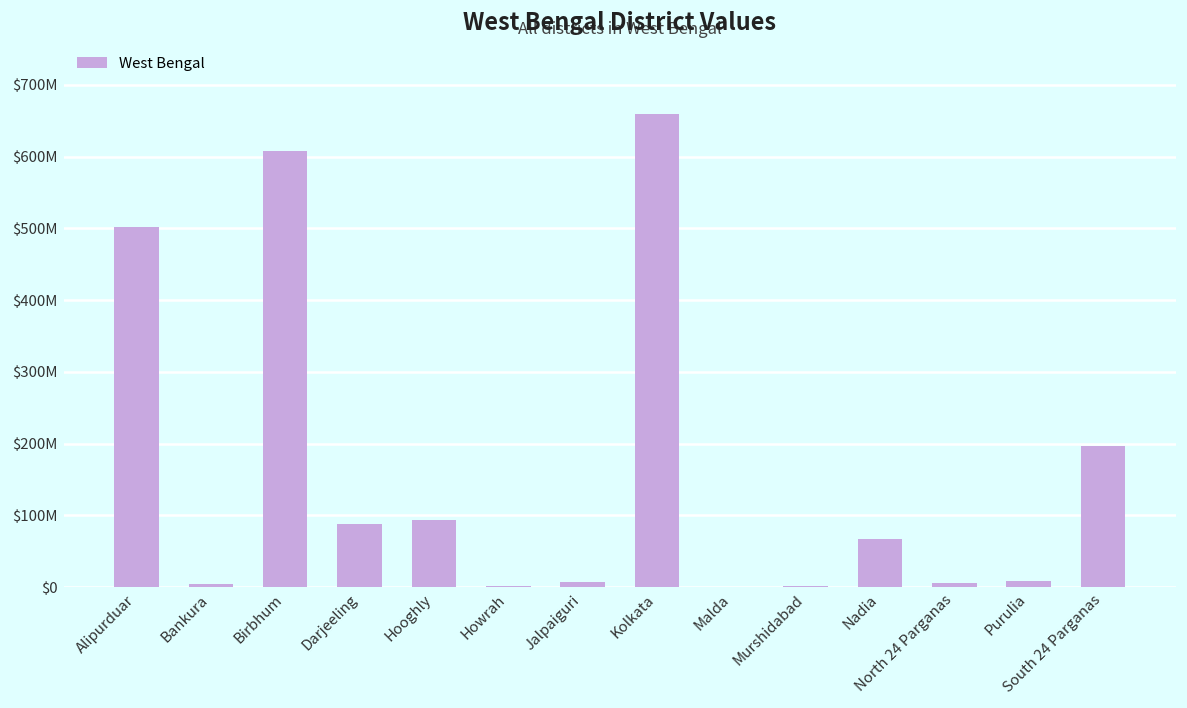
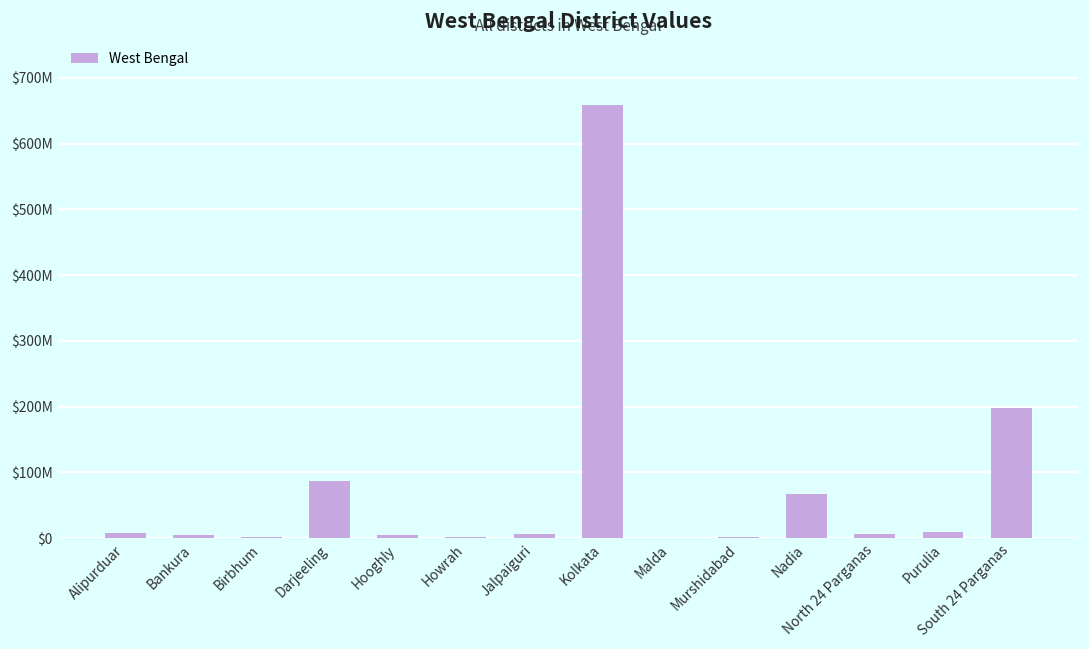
  {
-   "Alipurduar": "$500000000",
+   "Alipurduar": "$10000000",
    "Bankura": "$10000000",
-   "Birbhum": "$610000000",
+   "Birbhum": "$0",
    "Darjeeling": "$90000000",
-   "Hooghly": "$90000000",
+   "Hooghly": "$0",
    "Jalpaiguri": "$10000000",
    "Kolkata": "$660000000",
    "Nadia": "$70000000",
    "North 24 Parganas": "$10000000",
    "Purulia": "$10000000",
    "South 24 Parganas": "$200000000"
  }
